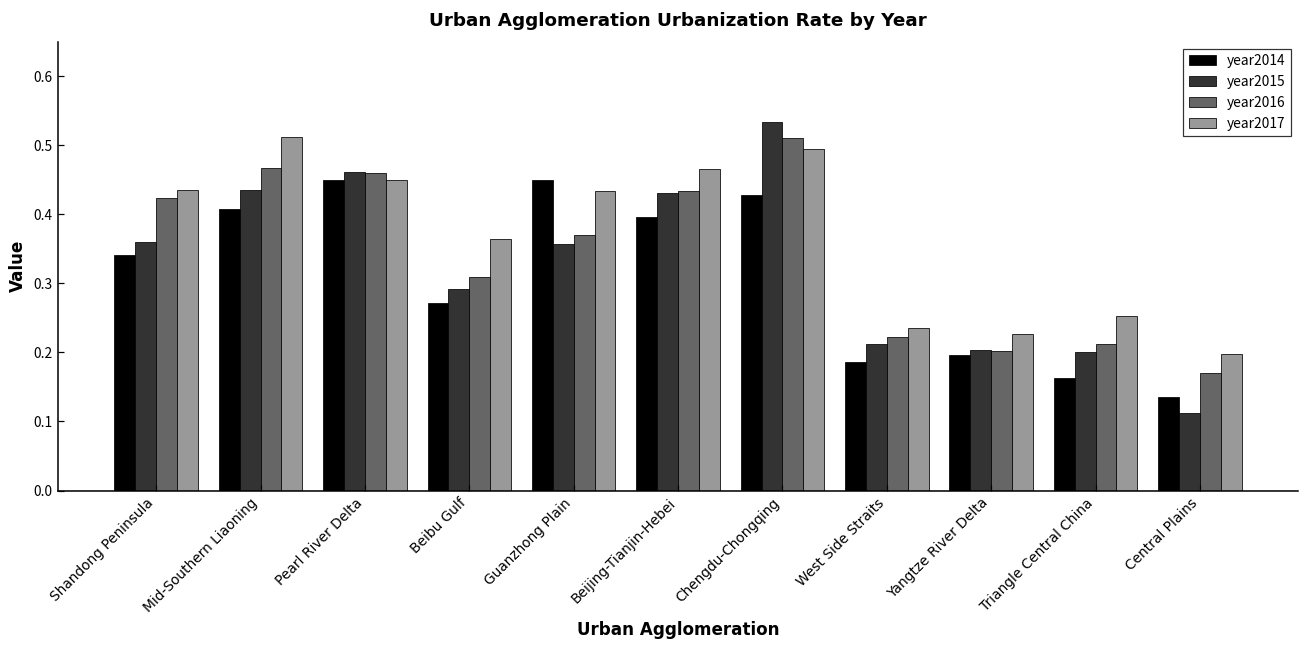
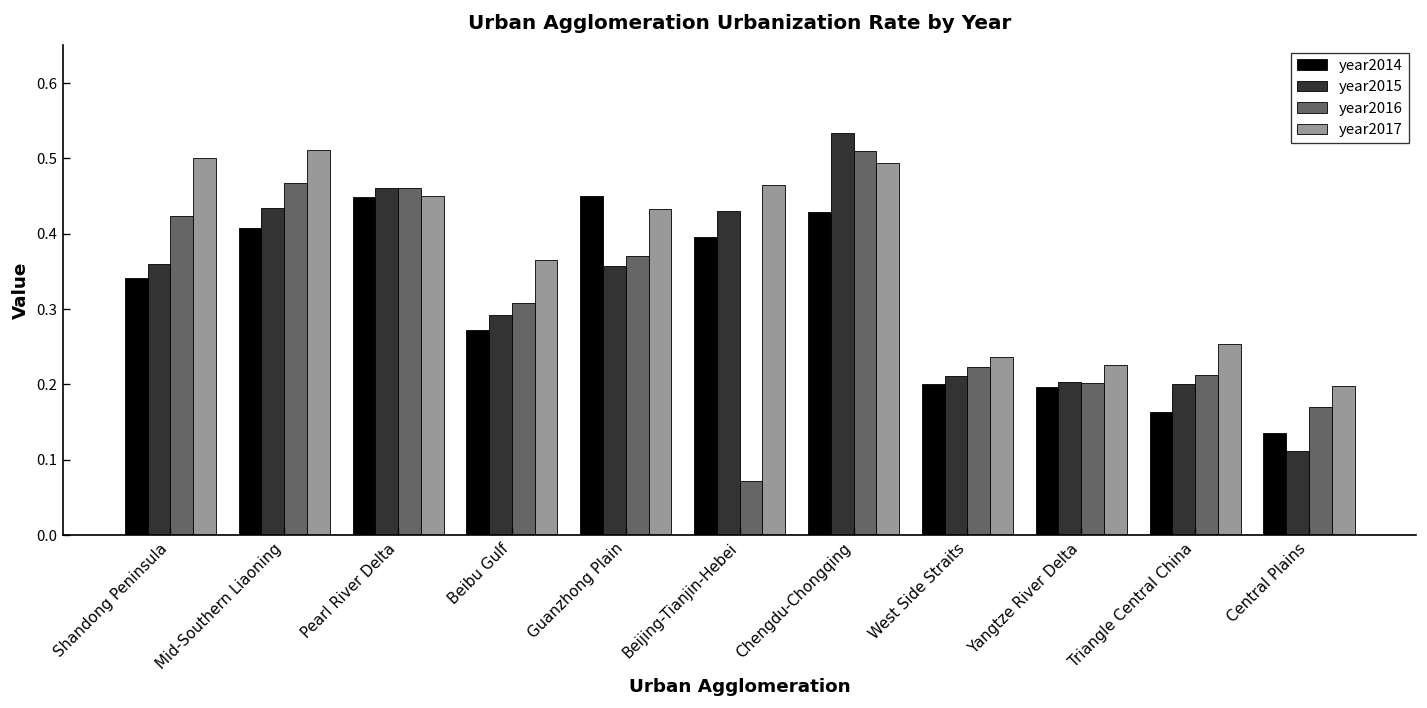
  {
    "year2014": {
      "Shandong Peninsula": 0.34,
      "Mid-Southern Liaoning": 0.41,
      "Pearl River Delta": 0.45,
      "Beibu Gulf": 0.27,
      "Guanzhong Plain": 0.45,
      "Beijing-Tianjin-Hebei": 0.40,
      "Chengdu-Chongqing": 0.43,
-     "West Side Straits": 0.19,
+     "West Side Straits": 0.20,
      "Yangtze River Delta": 0.20,
      "Triangle Central China": 0.16,
      "Central Plains": 0.14
    },
    "year2015": {
      "Shandong Peninsula": 0.36,
      "Mid-Southern Liaoning": 0.43,
      "Pearl River Delta": 0.46,
      "Beibu Gulf": 0.29,
      "Guanzhong Plain": 0.36,
      "Beijing-Tianjin-Hebei": 0.43,
      "Chengdu-Chongqing": 0.53,
      "West Side Straits": 0.21,
      "Yangtze River Delta": 0.20,
      "Triangle Central China": 0.20,
      "Central Plains": 0.11
    },
    "year2016": {
      "Shandong Peninsula": 0.42,
      "Mid-Southern Liaoning": 0.47,
      "Pearl River Delta": 0.46,
      "Beibu Gulf": 0.31,
      "Guanzhong Plain": 0.37,
-     "Beijing-Tianjin-Hebei": 0.43,
+     "Beijing-Tianjin-Hebei": 0.07,
      "Chengdu-Chongqing": 0.51,
      "West Side Straits": 0.22,
      "Yangtze River Delta": 0.20,
      "Triangle Central China": 0.21,
      "Central Plains": 0.17
    },
    "year2017": {
-     "Shandong Peninsula": 0.44,
+     "Shandong Peninsula": 0.50,
      "Mid-Southern Liaoning": 0.51,
      "Pearl River Delta": 0.45,
      "Beibu Gulf": 0.36,
      "Guanzhong Plain": 0.43,
      "Beijing-Tianjin-Hebei": 0.46,
      "Chengdu-Chongqing": 0.49,
      "West Side Straits": 0.24,
      "Yangtze River Delta": 0.23,
      "Triangle Central China": 0.25,
      "Central Plains": 0.20
    }
  }
